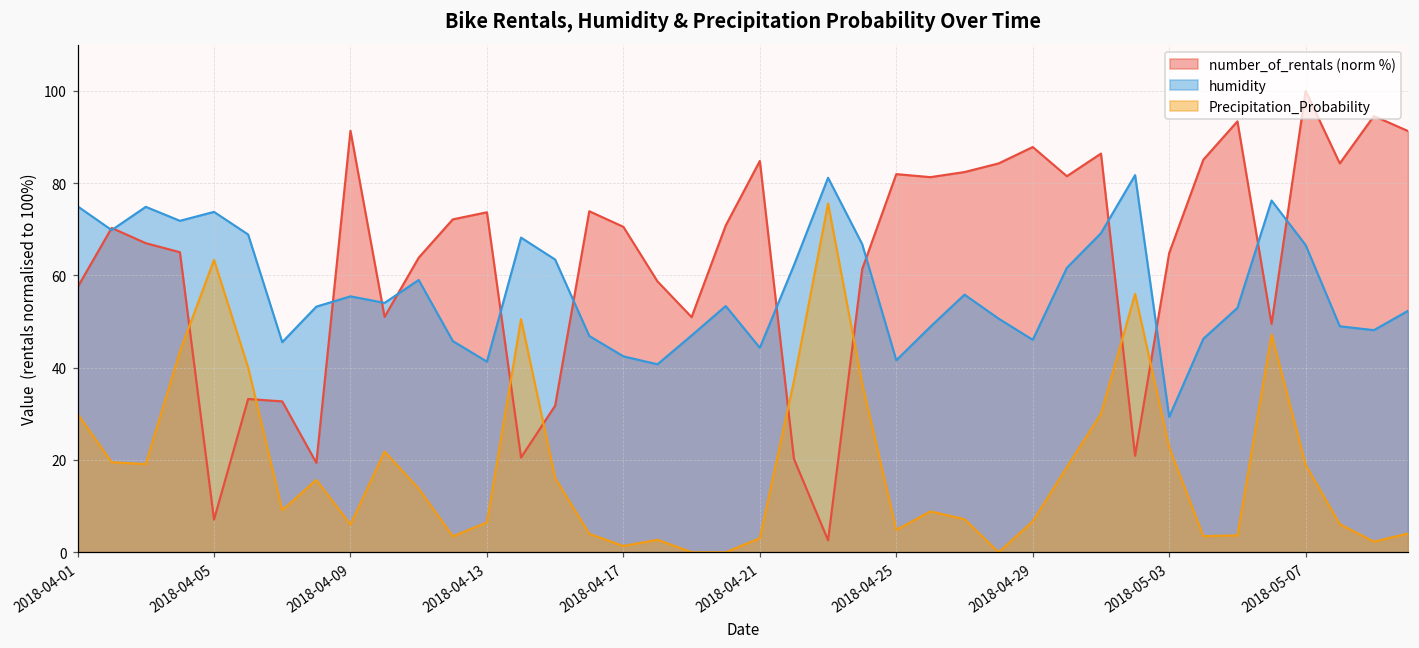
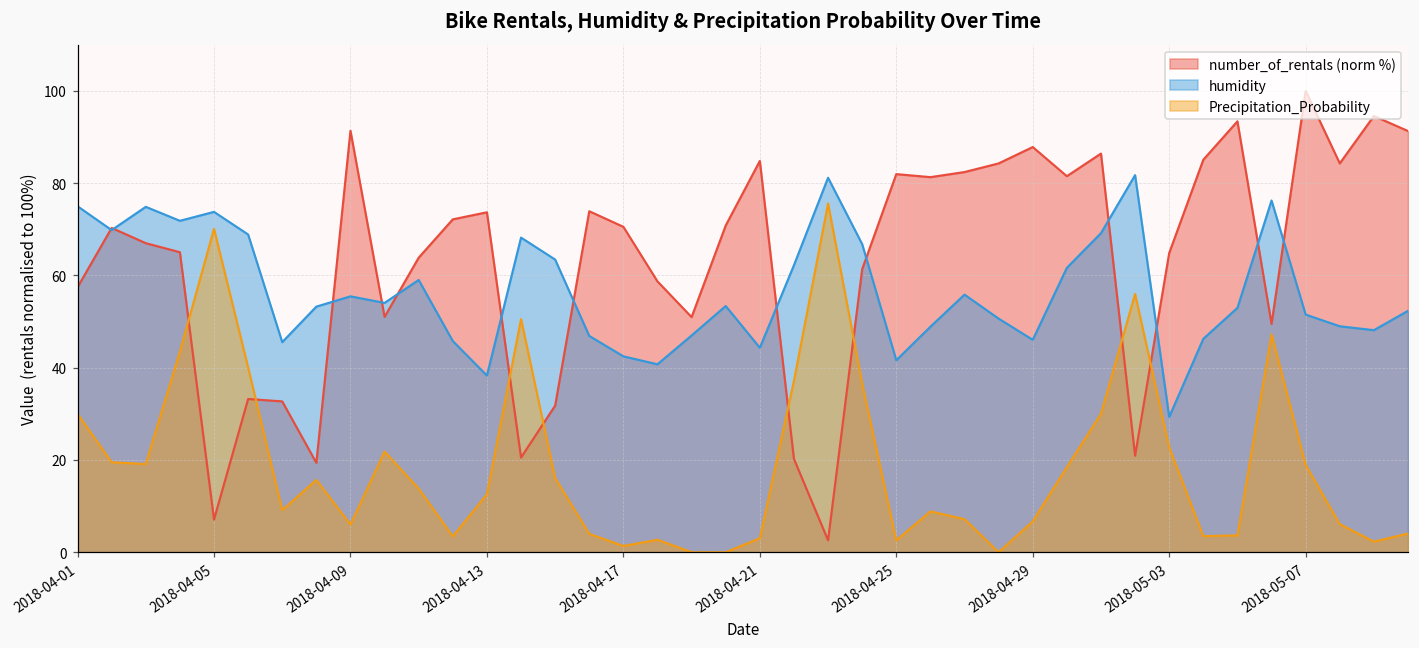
  {
    "number_of_rentals (norm %)": {
      "2018-04-01": 57,
      "2018-04-05": 7,
      "2018-04-09": 91,
      "2018-04-13": 74,
      "2018-04-17": 71,
      "2018-04-21": 85,
      "2018-04-25": 82,
      "2018-04-29": 88,
      "2018-05-03": 65
    },
    "humidity": {
      "2018-04-01": 75,
      "2018-04-05": 74,
      "2018-04-09": 55,
-     "2018-04-13": 41,
+     "2018-04-13": 38,
      "2018-04-17": 42,
      "2018-04-21": 44,
      "2018-04-25": 42,
      "2018-04-29": 46,
      "2018-05-03": 29,
-     "2018-05-07": 67
+     "2018-05-07": 52
    },
    "Precipitation_Probability": {
      "2018-04-01": 30,
-     "2018-04-05": 63,
+     "2018-04-05": 70,
      "2018-04-09": 6,
-     "2018-04-13": 6,
+     "2018-04-13": 13,
      "2018-04-17": 1,
      "2018-04-21": 3,
-     "2018-04-25": 5,
+     "2018-04-25": 3,
      "2018-04-29": 7,
      "2018-05-03": 23,
      "2018-05-07": 19
    }
  }
